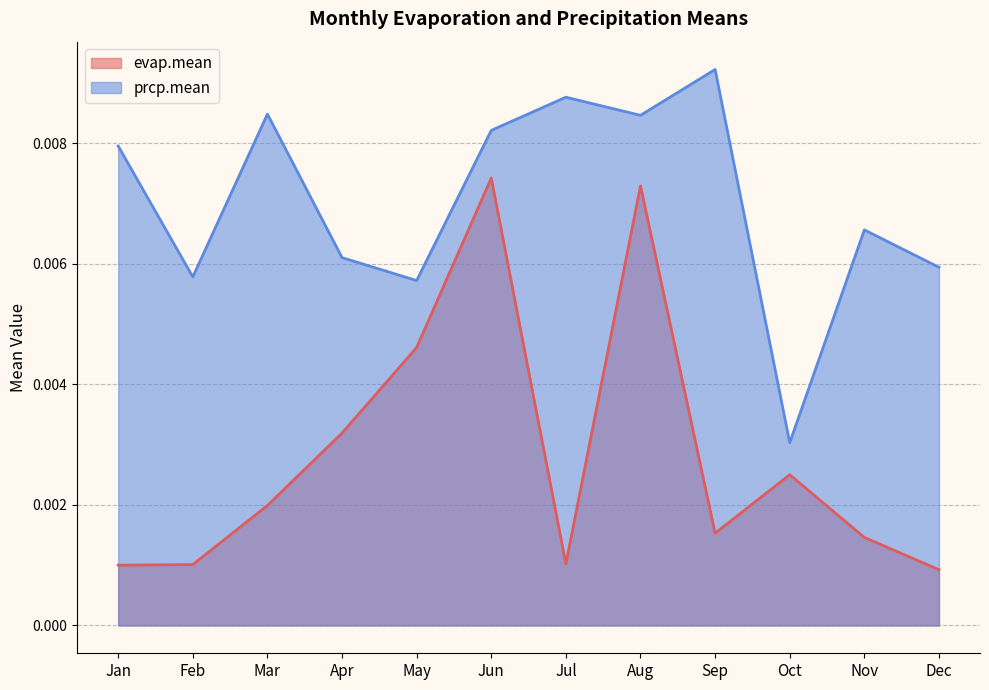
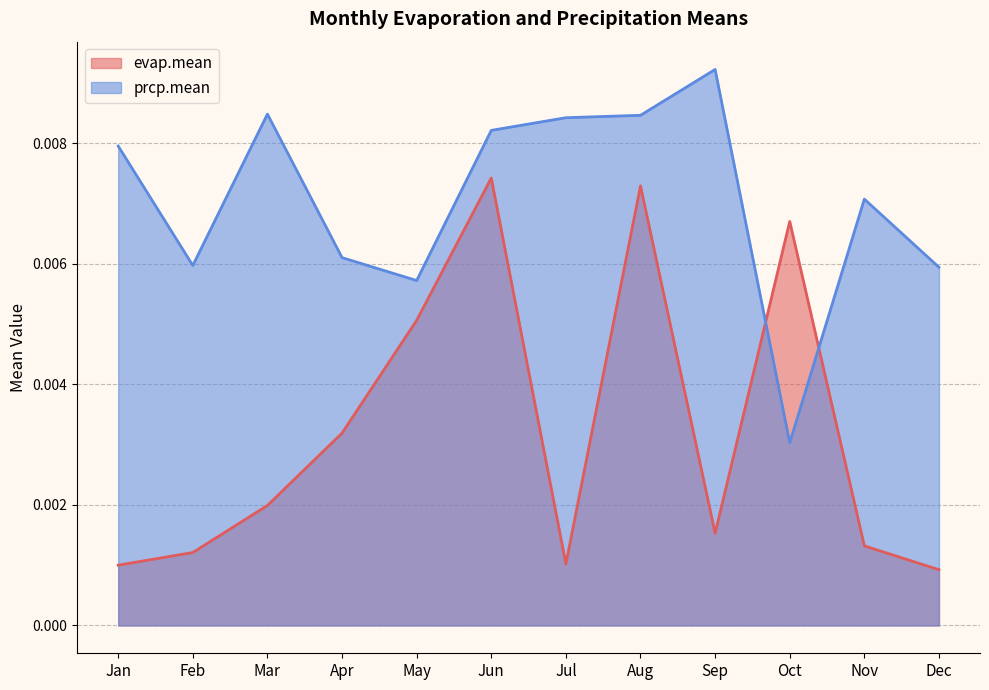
  {
    "evap.mean": {
      "Jan": 0.0010,
-     "Feb": 0.0010,
+     "Feb": 0.0012,
      "Mar": 0.0020,
      "Apr": 0.0032,
-     "May": 0.0046,
+     "May": 0.0051,
      "Jun": 0.0074,
      "Jul": 0.0010,
      "Aug": 0.0073,
      "Sep": 0.0015,
-     "Oct": 0.0025,
-     "Nov": 0.0015,
+     "Oct": 0.0067,
+     "Nov": 0.0013,
      "Dec": 0.0009
    },
    "prcp.mean": {
      "Jan": 0.0080,
-     "Feb": 0.0058,
+     "Feb": 0.0060,
      "Mar": 0.0085,
      "Apr": 0.0061,
      "May": 0.0057,
      "Jun": 0.0082,
-     "Jul": 0.0088,
+     "Jul": 0.0084,
      "Aug": 0.0085,
      "Sep": 0.0092,
      "Oct": 0.0030,
-     "Nov": 0.0066,
+     "Nov": 0.0071,
      "Dec": 0.0059
    }
  }
